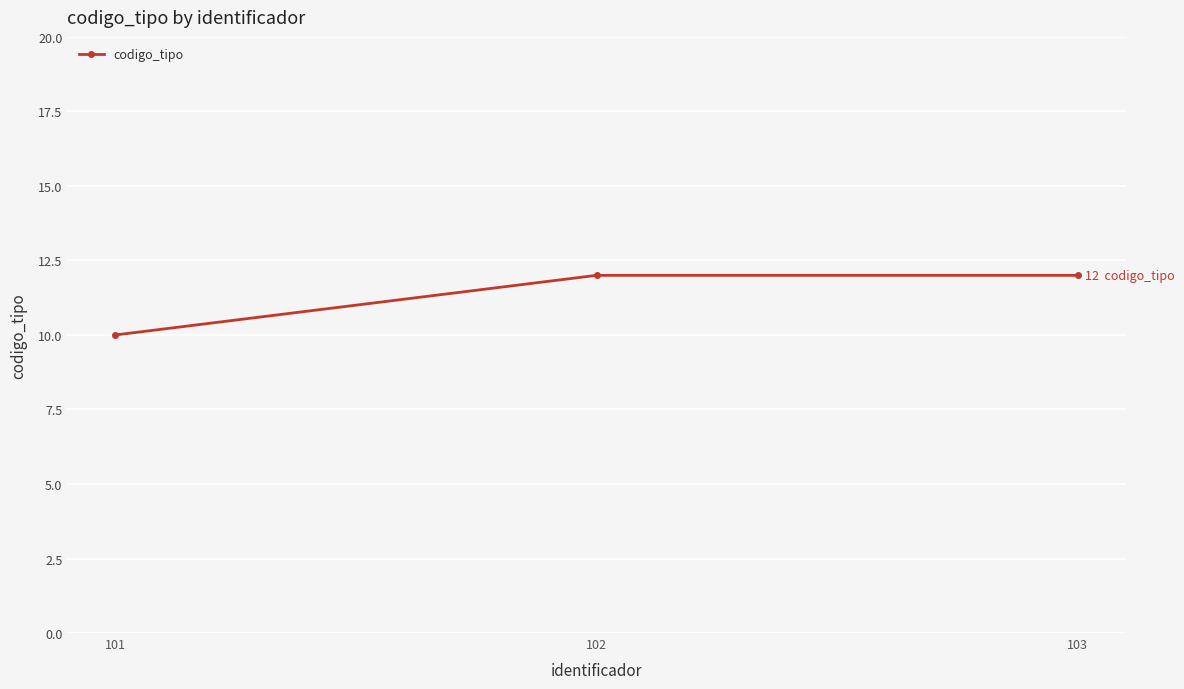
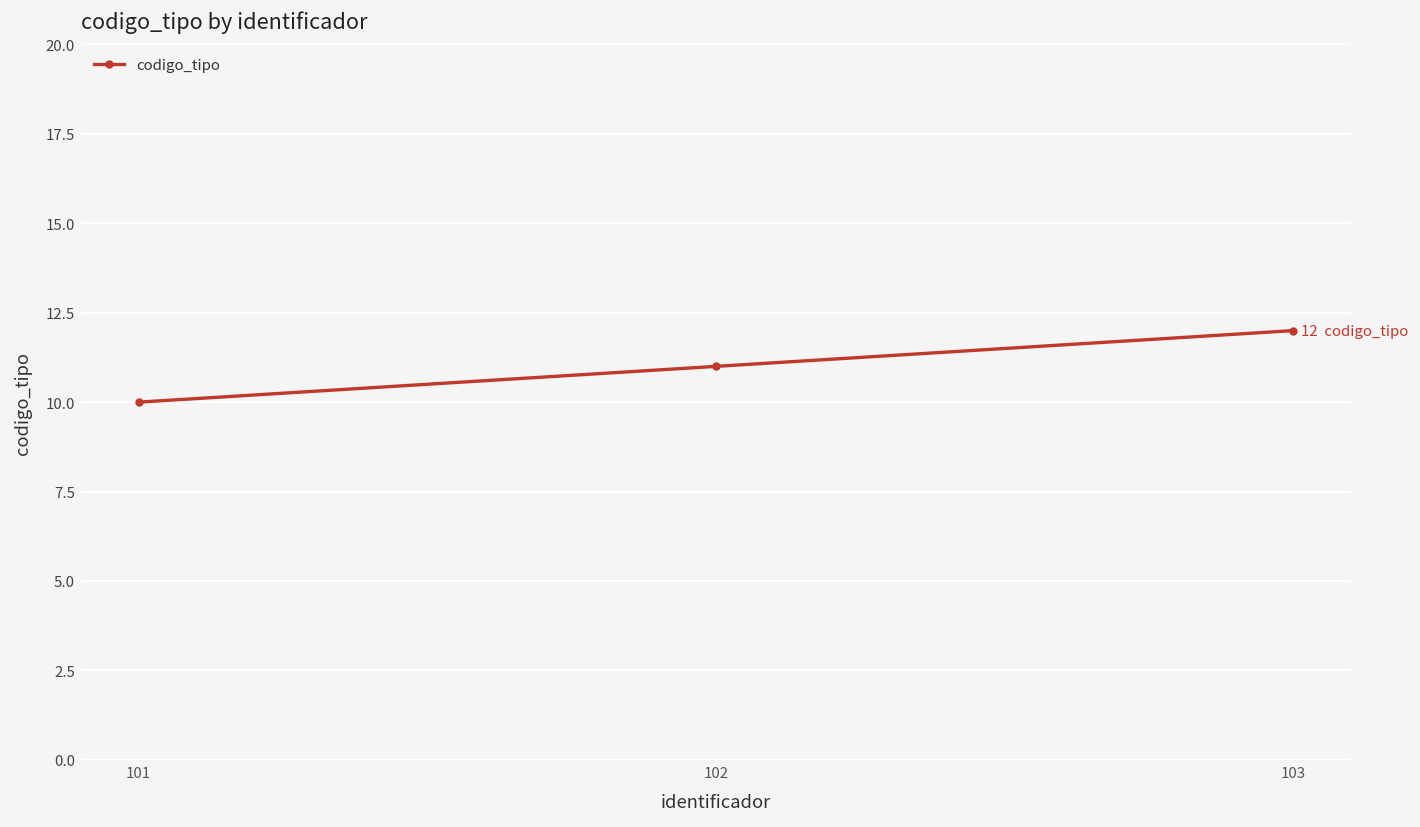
  {
    "101": 10,
-   "102": 12
+   "102": 11
  }
